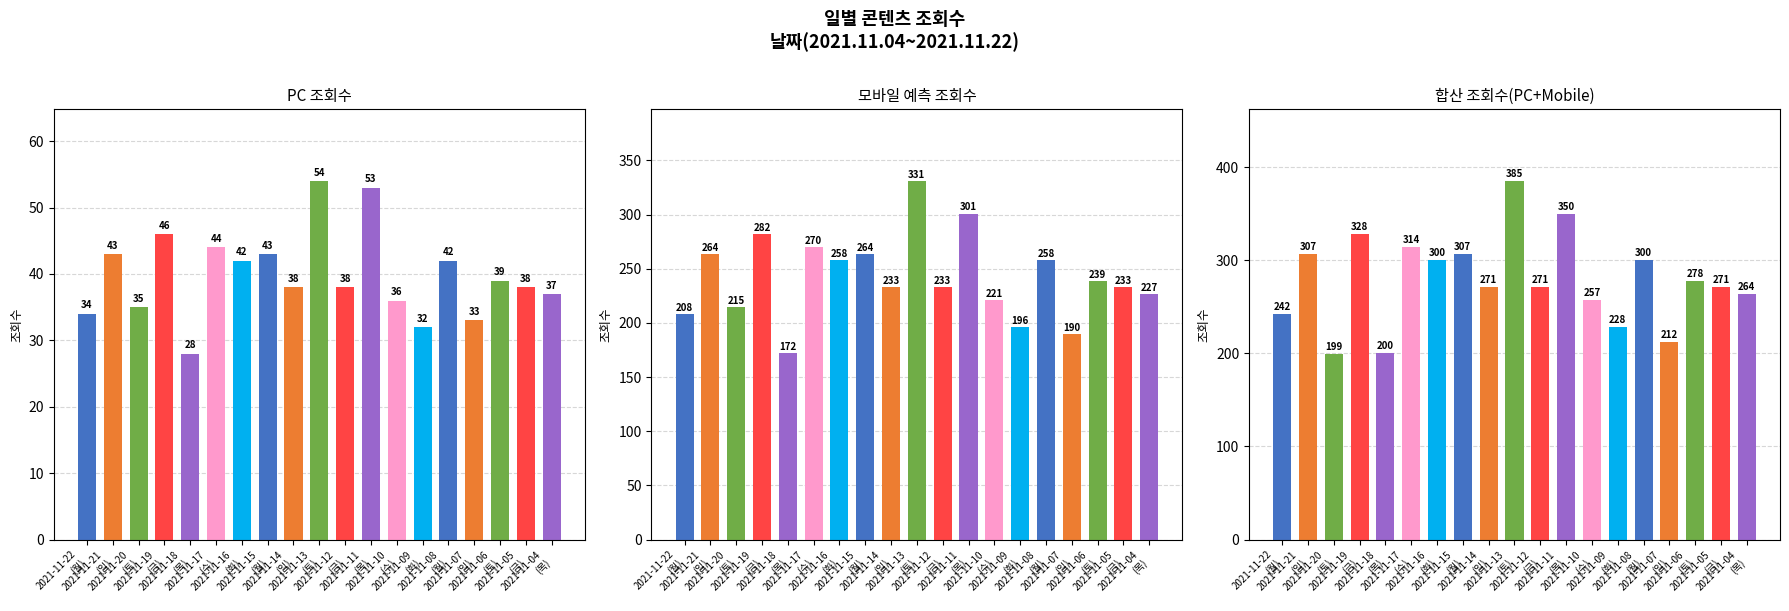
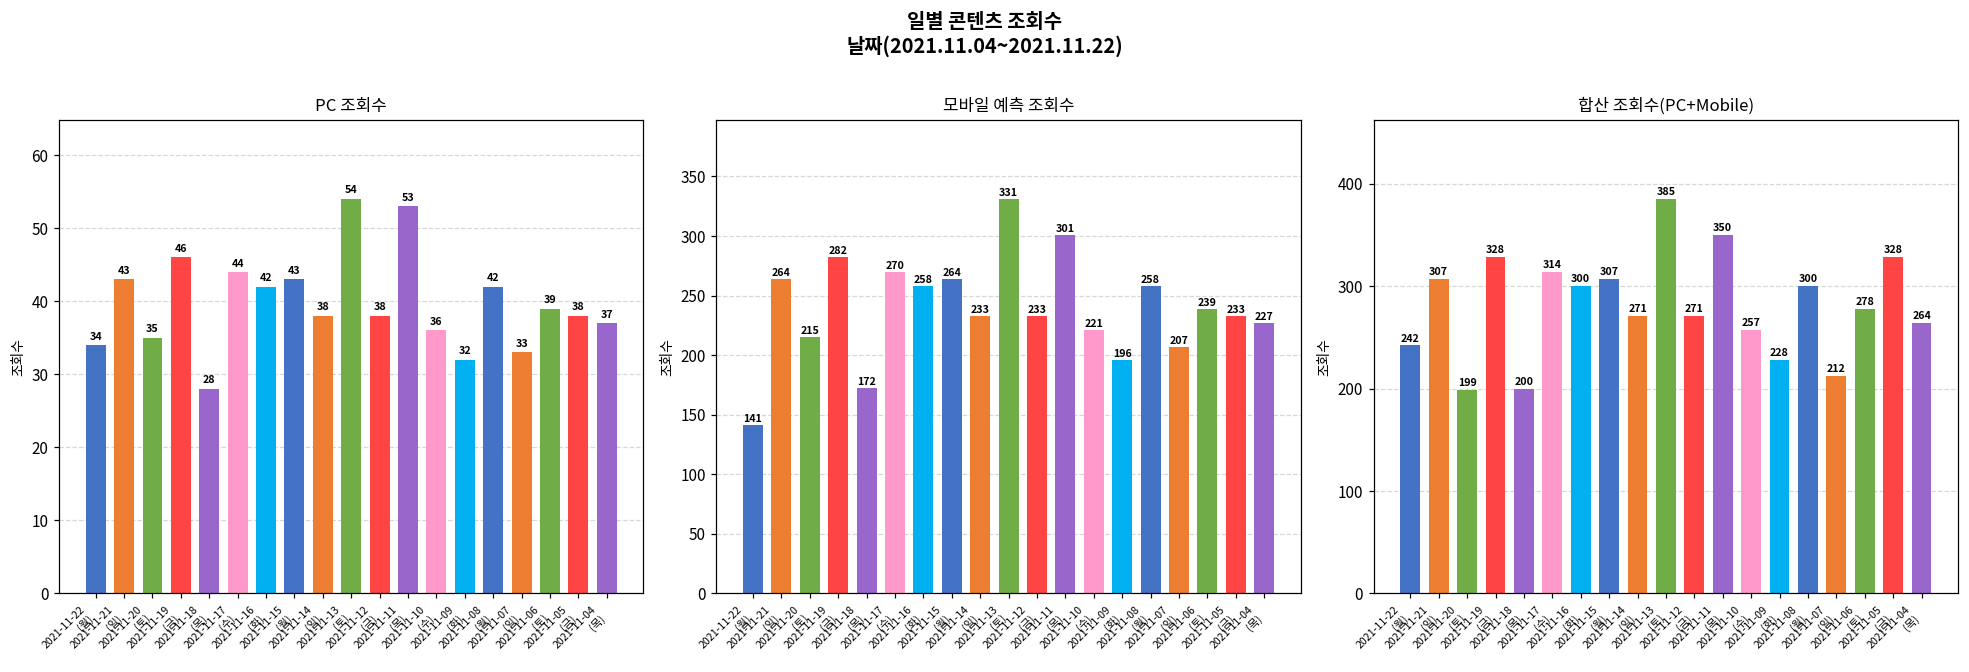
  {
    "PC 조회수": {
      "2021-11-22 (월)": 34,
      "2021-11-21 (일)": 43,
      "2021-11-20 (토)": 35,
      "2021-11-19 (금)": 46,
      "2021-11-18 (목)": 28,
      "2021-11-17 (수)": 44,
      "2021-11-16 (화)": 42,
      "2021-11-15 (월)": 43,
      "2021-11-14 (일)": 38,
      "2021-11-13 (토)": 54,
      "2021-11-12 (금)": 38,
      "2021-11-11 (목)": 53,
      "2021-11-10 (수)": 36,
      "2021-11-09 (화)": 32,
      "2021-11-08 (월)": 42,
      "2021-11-07 (일)": 33,
      "2021-11-06 (토)": 39,
      "2021-11-05 (금)": 38,
      "2021-11-04 (목)": 37
    },
    "모바일 예측 조회수": {
-     "2021-11-22 (월)": 208,
+     "2021-11-22 (월)": 141,
      "2021-11-21 (일)": 264,
      "2021-11-20 (토)": 215,
      "2021-11-19 (금)": 282,
      "2021-11-18 (목)": 172,
      "2021-11-17 (수)": 270,
      "2021-11-16 (화)": 258,
      "2021-11-15 (월)": 264,
      "2021-11-14 (일)": 233,
      "2021-11-13 (토)": 331,
      "2021-11-12 (금)": 233,
      "2021-11-11 (목)": 301,
      "2021-11-10 (수)": 221,
      "2021-11-09 (화)": 196,
      "2021-11-08 (월)": 258,
-     "2021-11-07 (일)": 190,
+     "2021-11-07 (일)": 207,
      "2021-11-06 (토)": 239,
      "2021-11-05 (금)": 233,
      "2021-11-04 (목)": 227
    },
    "합산 조회수(PC+Mobile)": {
      "2021-11-22 (월)": 242,
      "2021-11-21 (일)": 307,
      "2021-11-20 (토)": 199,
      "2021-11-19 (금)": 328,
      "2021-11-18 (목)": 200,
      "2021-11-17 (수)": 314,
      "2021-11-16 (화)": 300,
      "2021-11-15 (월)": 307,
      "2021-11-14 (일)": 271,
      "2021-11-13 (토)": 385,
      "2021-11-12 (금)": 271,
      "2021-11-11 (목)": 350,
      "2021-11-10 (수)": 257,
      "2021-11-09 (화)": 228,
      "2021-11-08 (월)": 300,
      "2021-11-07 (일)": 212,
      "2021-11-06 (토)": 278,
-     "2021-11-05 (금)": 271,
+     "2021-11-05 (금)": 328,
      "2021-11-04 (목)": 264
    }
  }
